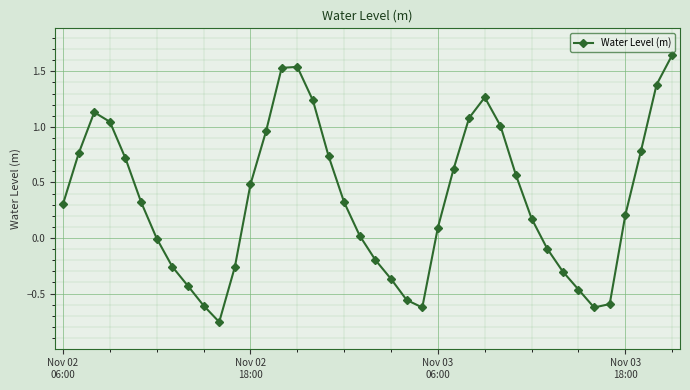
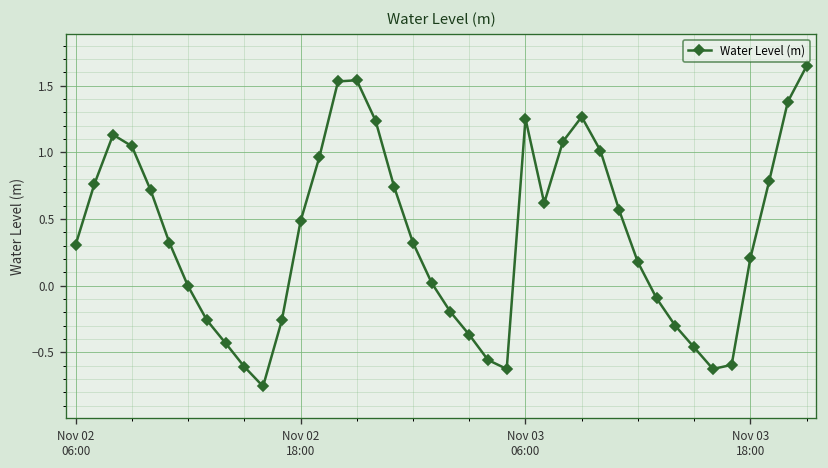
  {
    "Nov 02 06:00": 0.31,
    "Nov 02 18:00": 0.48,
-   "Nov 03 06:00": 0.09,
+   "Nov 03 06:00": 1.25,
    "Nov 03 18:00": 0.21
  }
